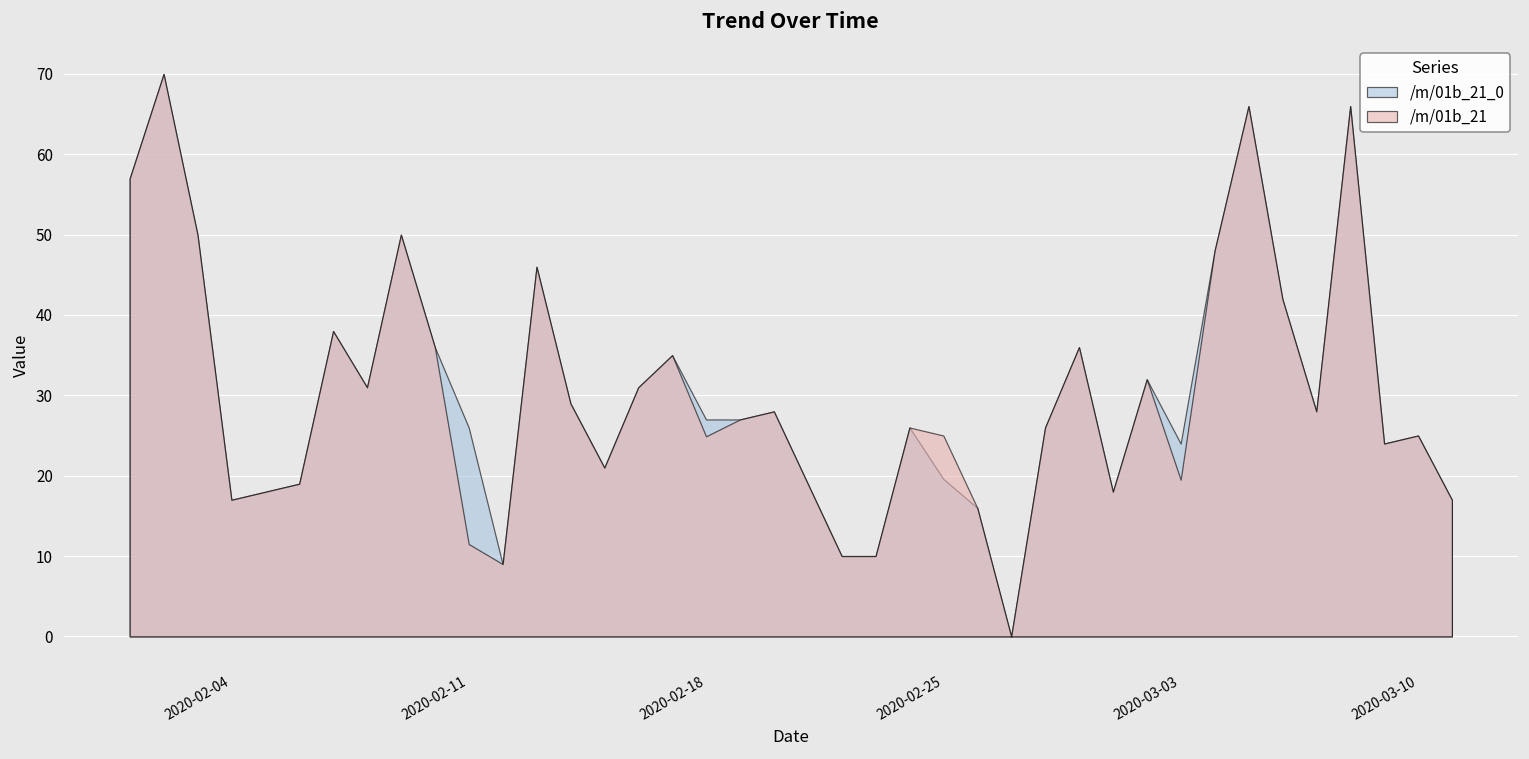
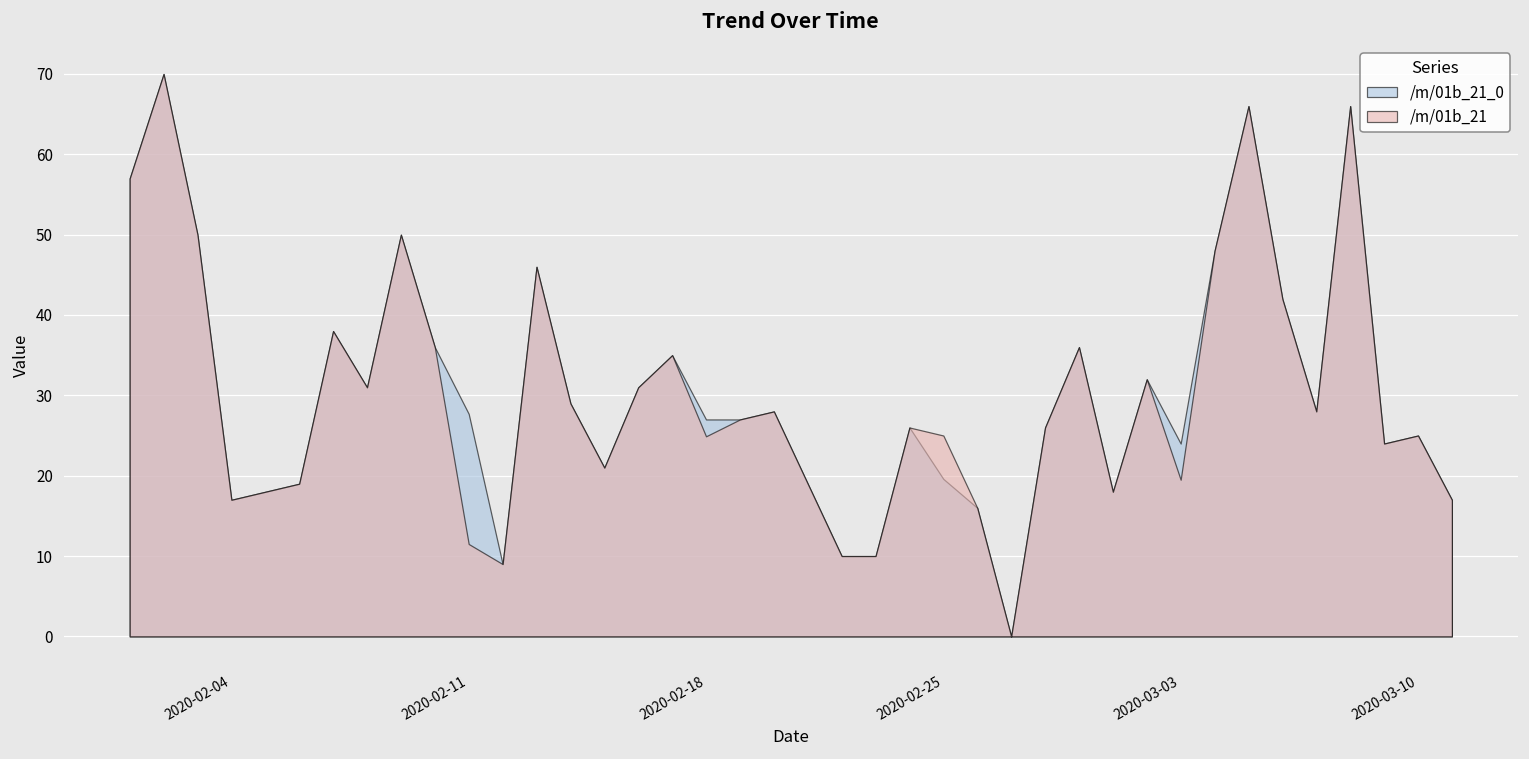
  {
    "/m/01b_21_0": {
-     "2020-02-11": 26,
+     "2020-02-11": 28,
      "2020-02-18": 27,
      "2020-02-25": 20,
      "2020-03-03": 24
    },
    "/m/01b_21": {
      "2020-02-11": 12,
      "2020-02-18": 25,
      "2020-02-25": 25,
      "2020-03-03": 20
    }
  }
